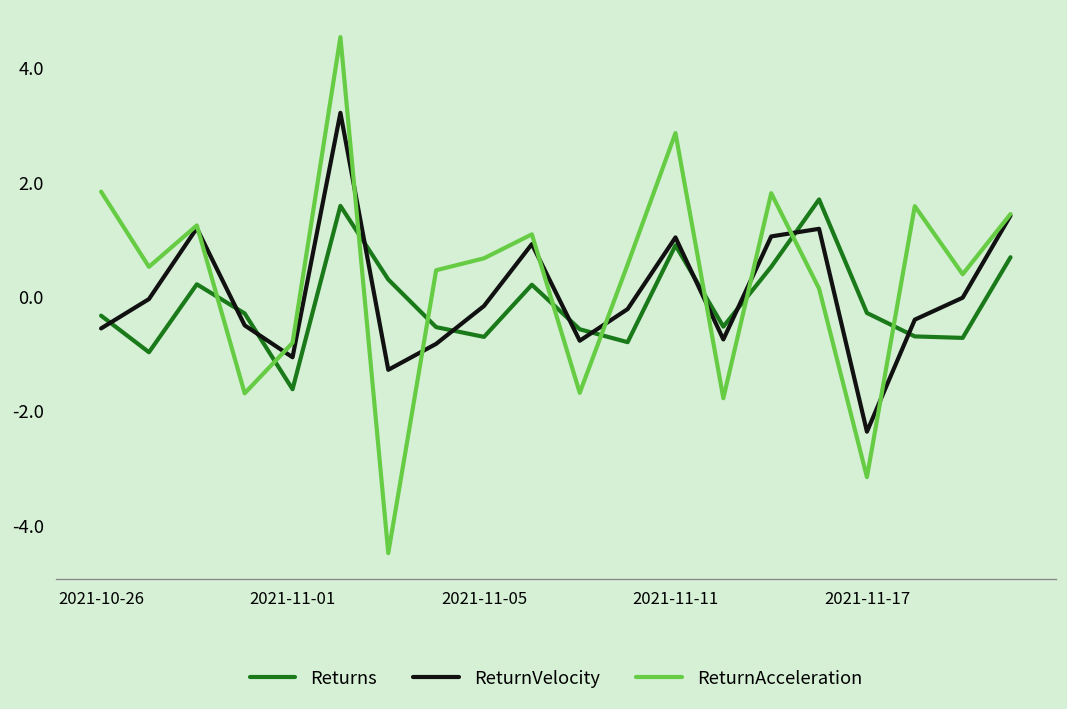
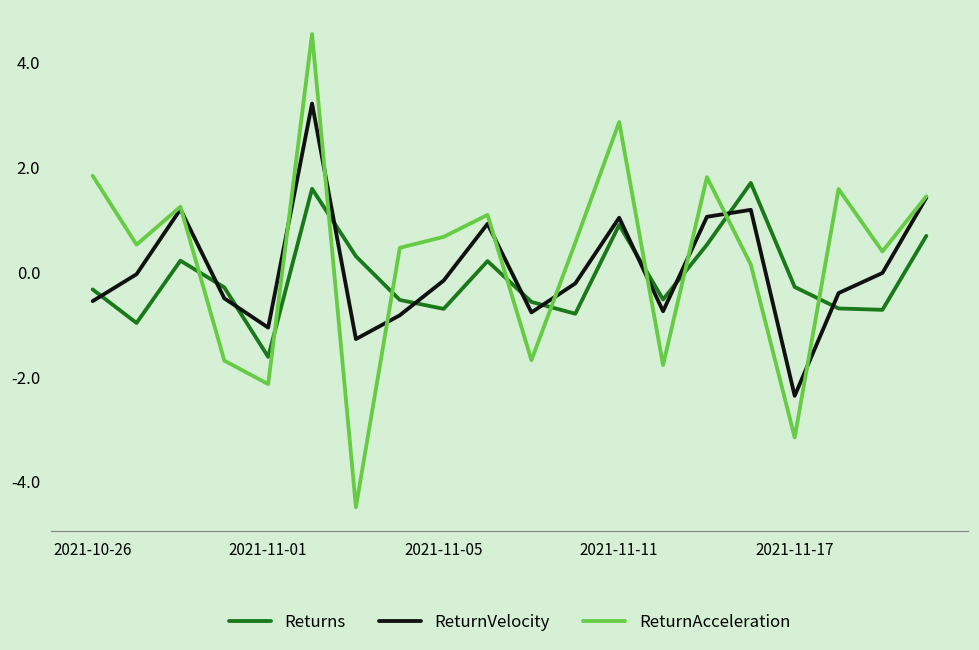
  {
    "Returns": {
      "2021-10-26": -0.3,
      "2021-11-01": -1.6,
      "2021-11-05": -0.7,
      "2021-11-11": 0.9,
      "2021-11-17": -0.3
    },
    "ReturnVelocity": {
      "2021-10-26": -0.6,
      "2021-11-01": -1.1,
      "2021-11-05": -0.2,
      "2021-11-11": 1.0,
      "2021-11-17": -2.4
    },
    "ReturnAcceleration": {
      "2021-10-26": 1.8,
-     "2021-11-01": -0.8,
+     "2021-11-01": -2.1,
      "2021-11-05": 0.7,
      "2021-11-11": 2.9,
      "2021-11-17": -3.2
    }
  }
